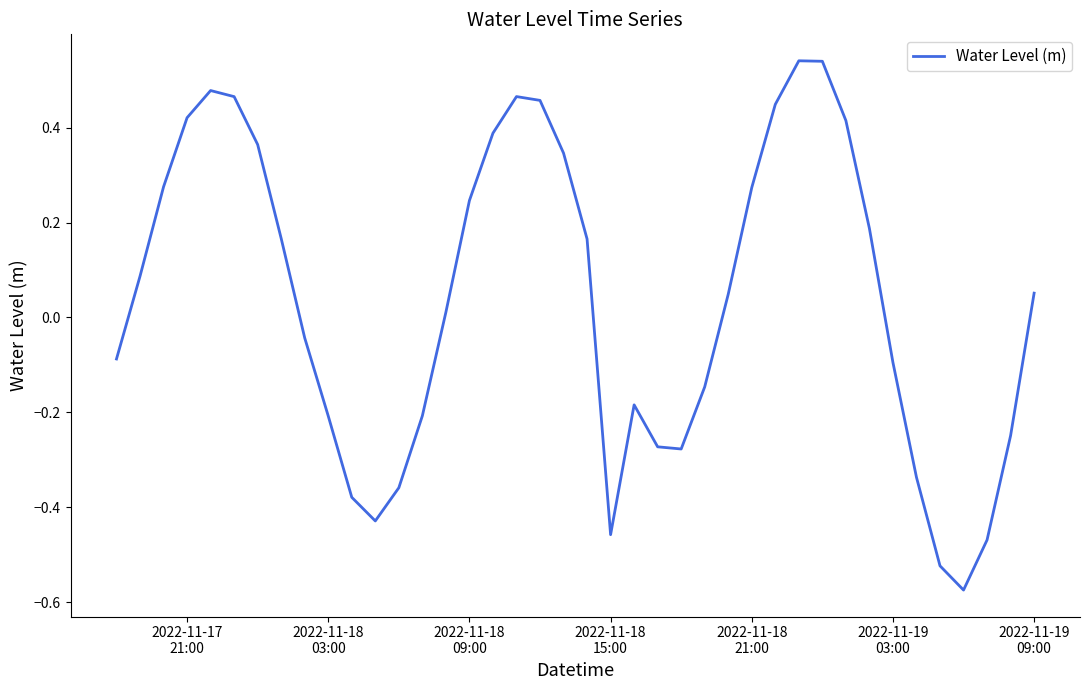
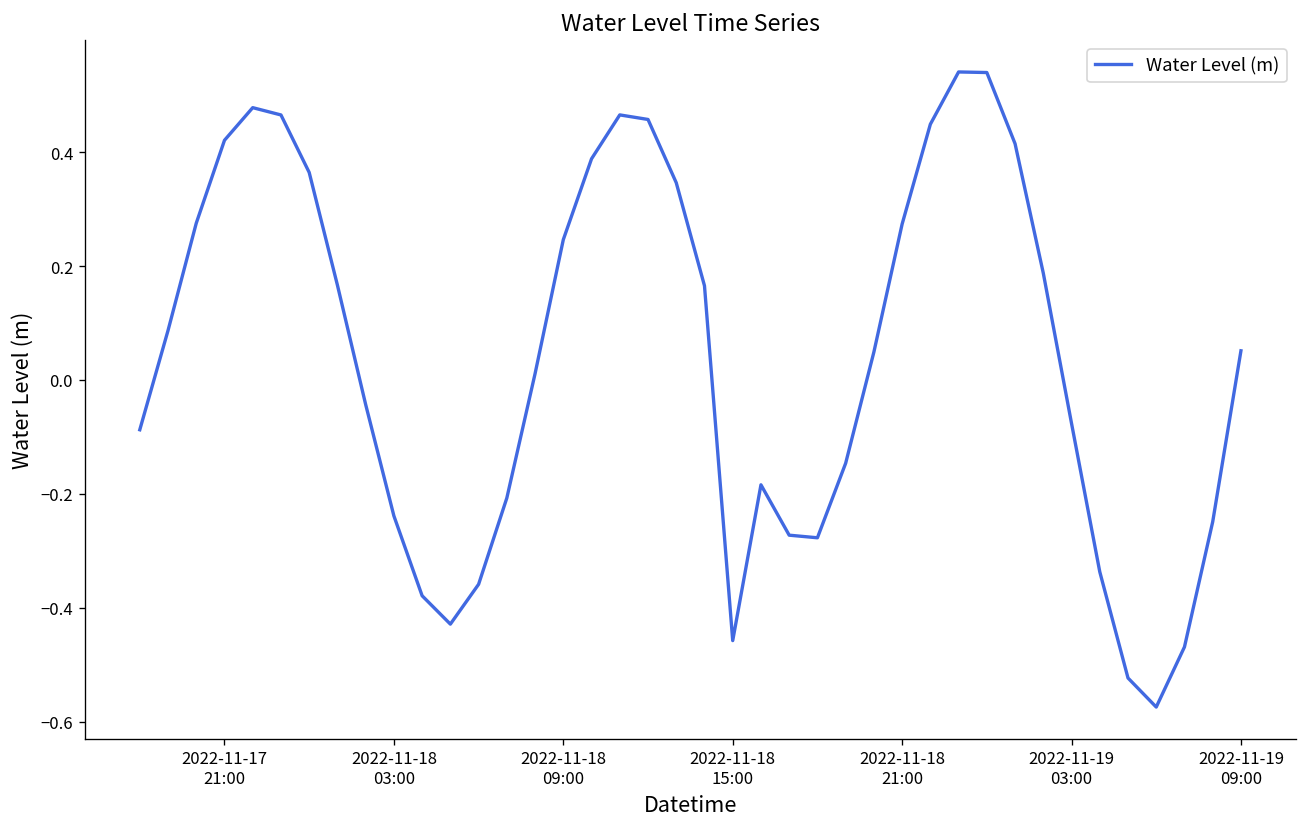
  {
    "2022-11-17 21:00": 0.42,
-   "2022-11-18 03:00": -0.21,
+   "2022-11-18 03:00": -0.24,
    "2022-11-18 09:00": 0.25,
    "2022-11-18 15:00": -0.46,
    "2022-11-18 21:00": 0.27,
-   "2022-11-19 03:00": -0.09,
+   "2022-11-19 03:00": -0.08,
    "2022-11-19 09:00": 0.05
  }
